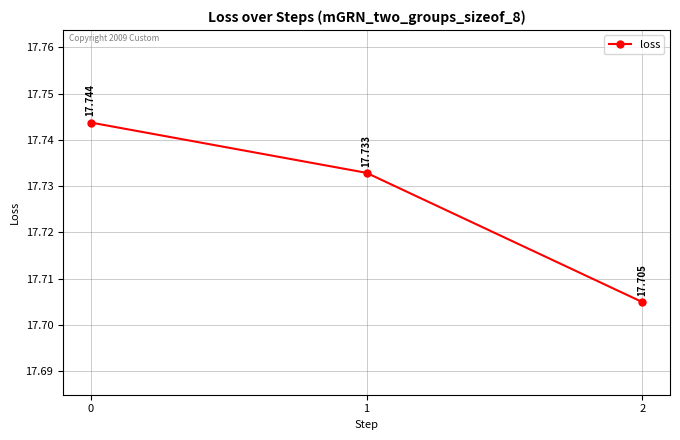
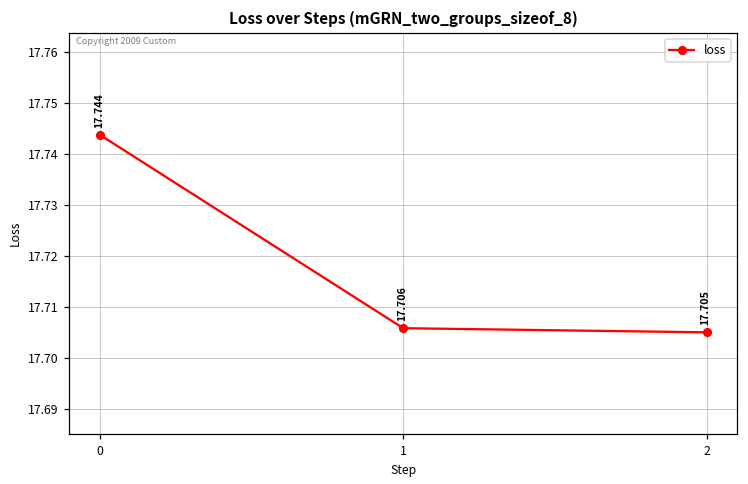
  {
    "0": 17.744,
-   "1": 17.733,
+   "1": 17.706,
    "2": 17.705
  }
